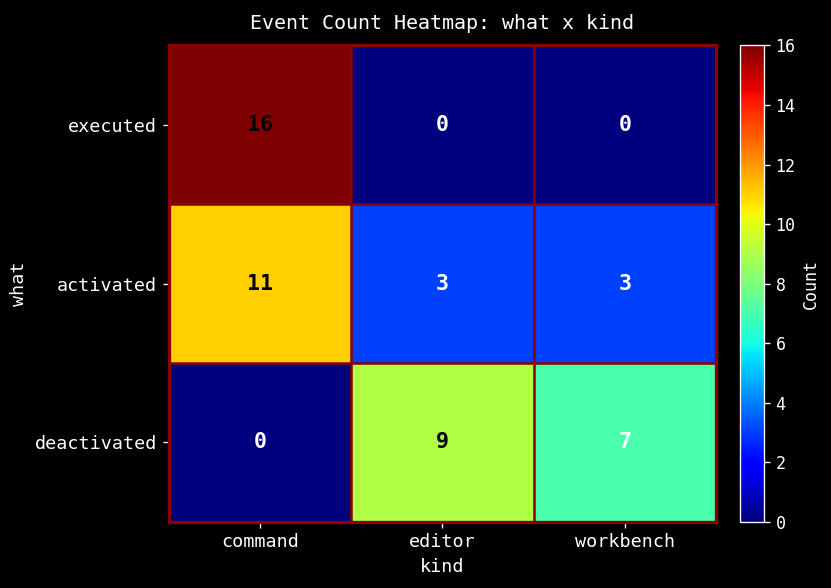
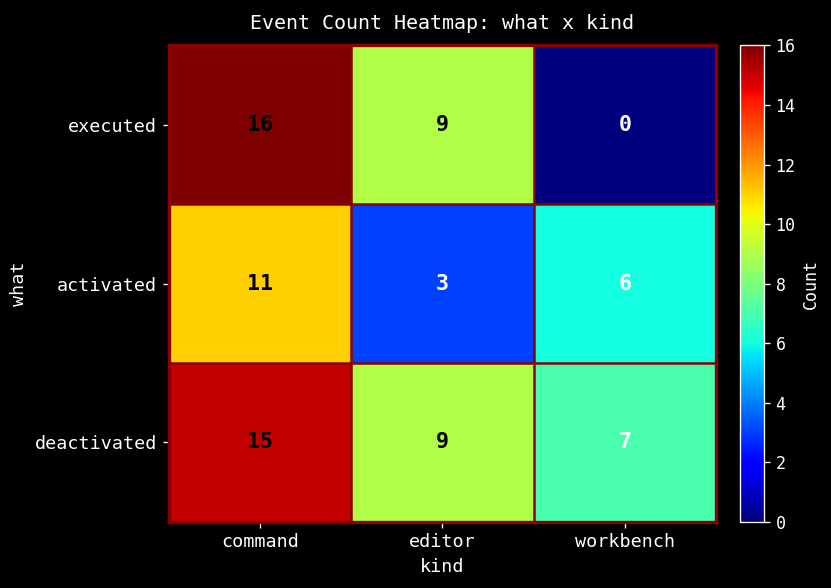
  {
    "executed": {
      "command": 16,
-     "editor": 0,
+     "editor": 9,
      "workbench": 0
    },
    "activated": {
      "command": 11,
      "editor": 3,
-     "workbench": 3
+     "workbench": 6
    },
    "deactivated": {
-     "command": 0,
+     "command": 15,
      "editor": 9,
      "workbench": 7
    }
  }
